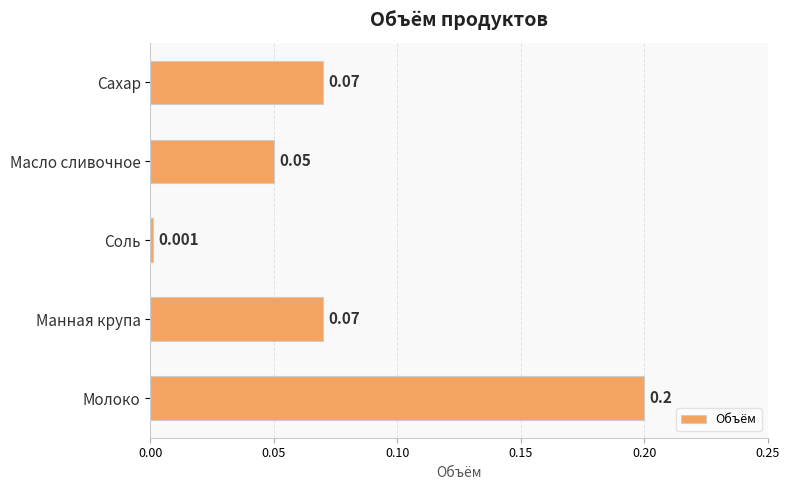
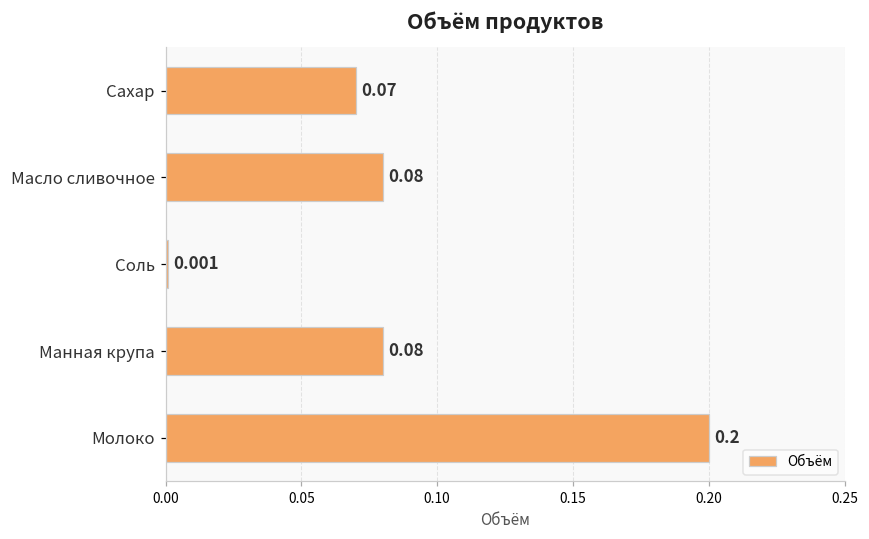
  {
    "Сахар": 0.07,
-   "Масло сливочное": 0.05,
+   "Масло сливочное": 0.08,
    "Соль": 0.001,
-   "Манная крупа": 0.07,
+   "Манная крупа": 0.08,
    "Молоко": 0.2
  }
